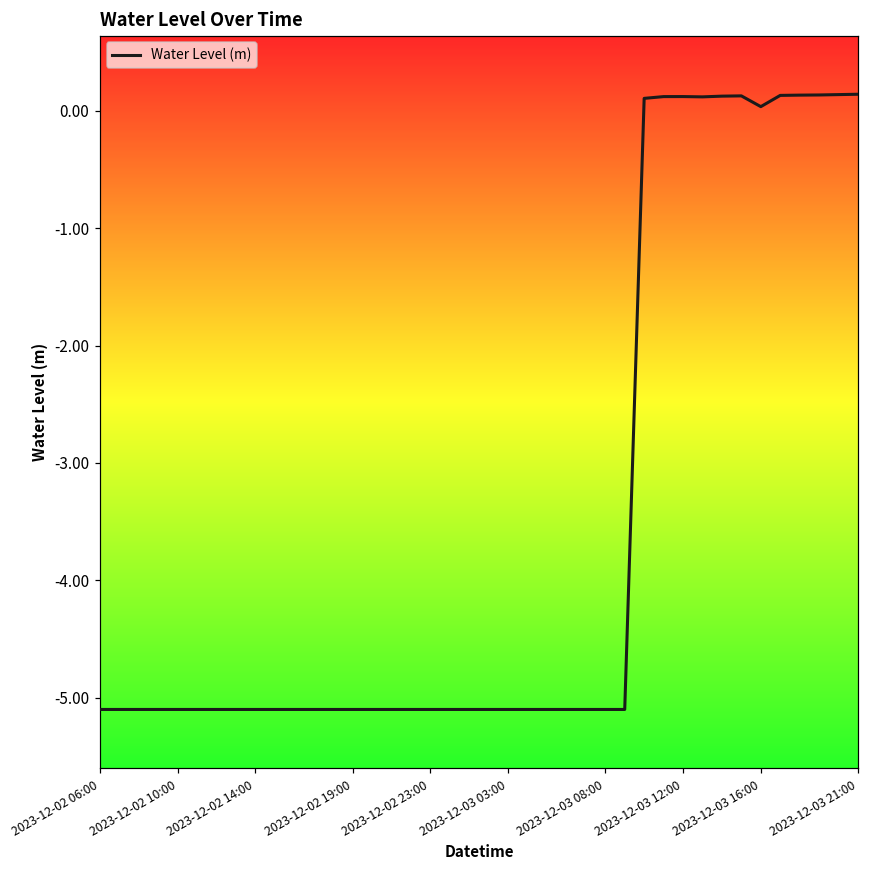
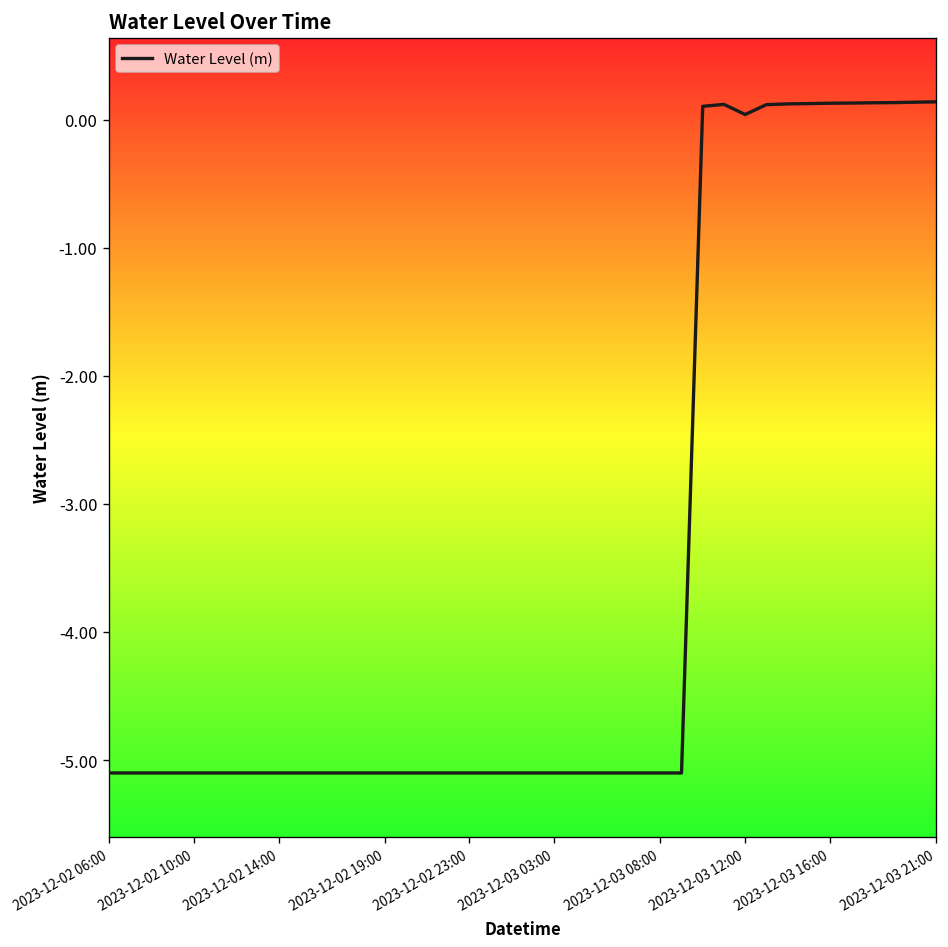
  {
    "2023-12-02 06:00": -5.10,
    "2023-12-02 10:00": -5.10,
    "2023-12-02 14:00": -5.10,
    "2023-12-02 19:00": -5.10,
    "2023-12-02 23:00": -5.10,
    "2023-12-03 03:00": -5.10,
    "2023-12-03 08:00": -5.10,
-   "2023-12-03 12:00": 0.12,
-   "2023-12-03 16:00": 0.04,
+   "2023-12-03 12:00": 0.04,
+   "2023-12-03 16:00": 0.13,
    "2023-12-03 21:00": 0.14
  }
